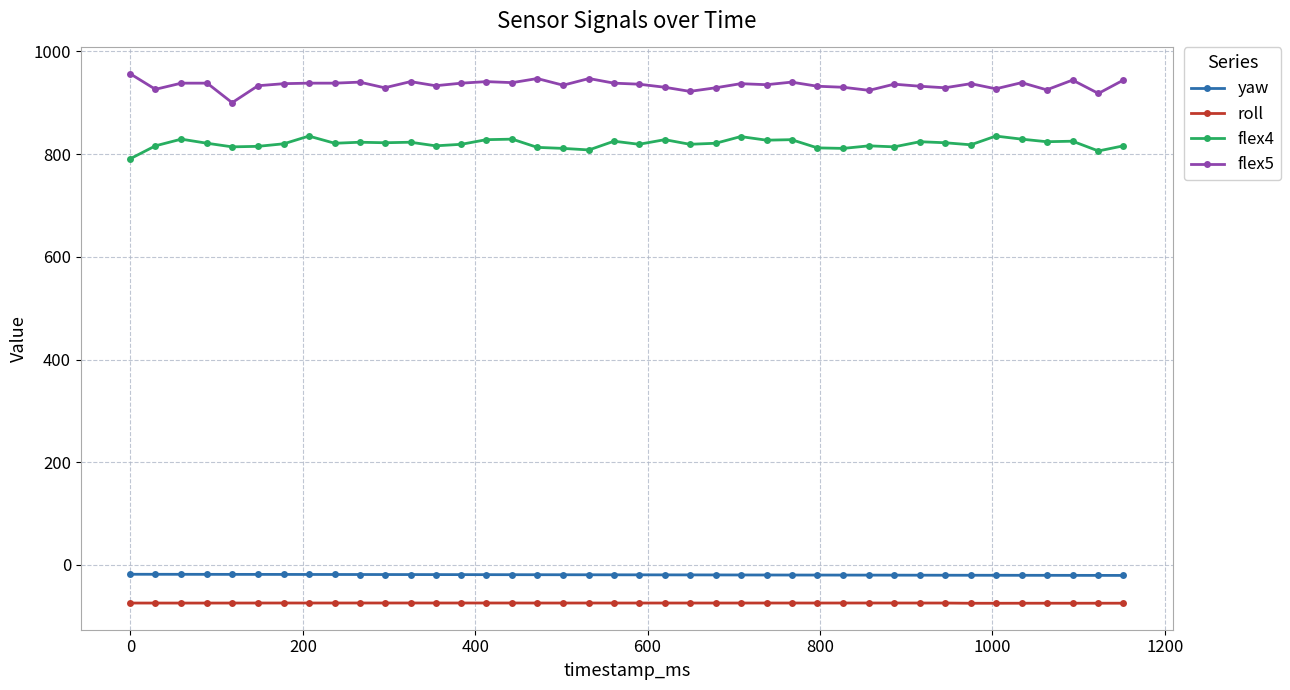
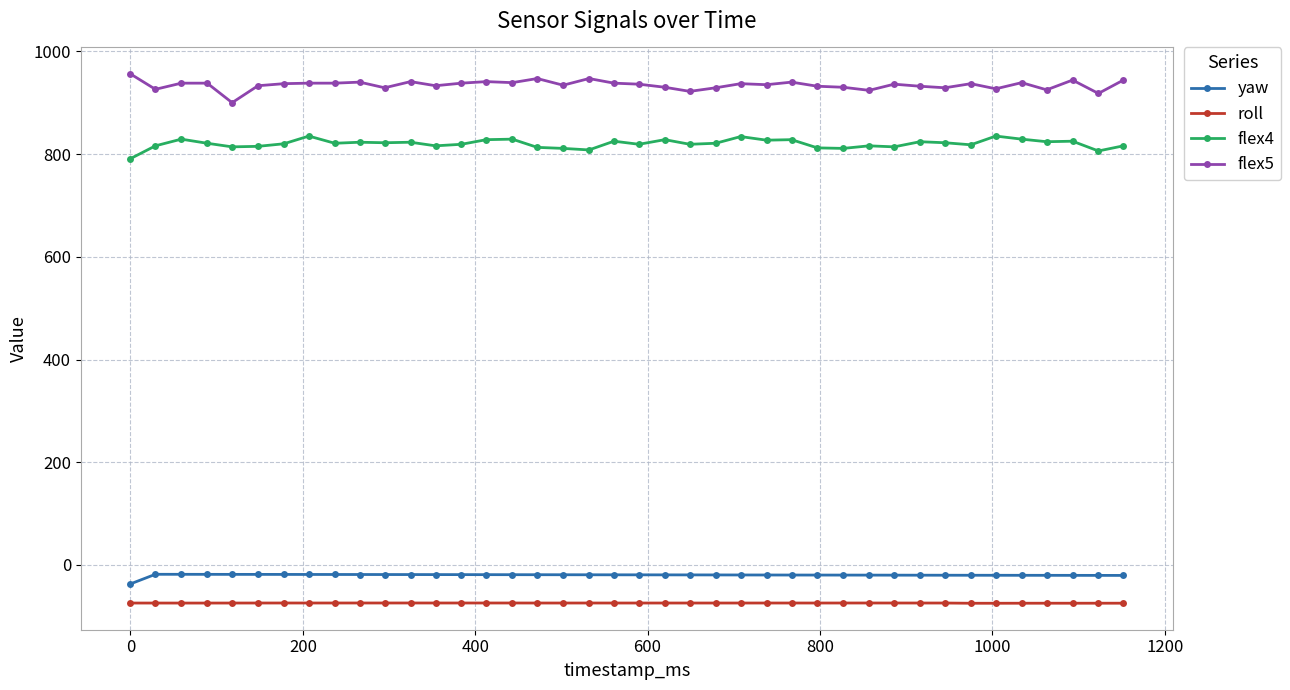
  {
    "yaw": {
-     "0": -20
+     "0": -40
    },
    "roll": {
      "0": -70
    },
    "flex4": {
      "0": 790
    },
    "flex5": {
      "0": 960
    }
  }
